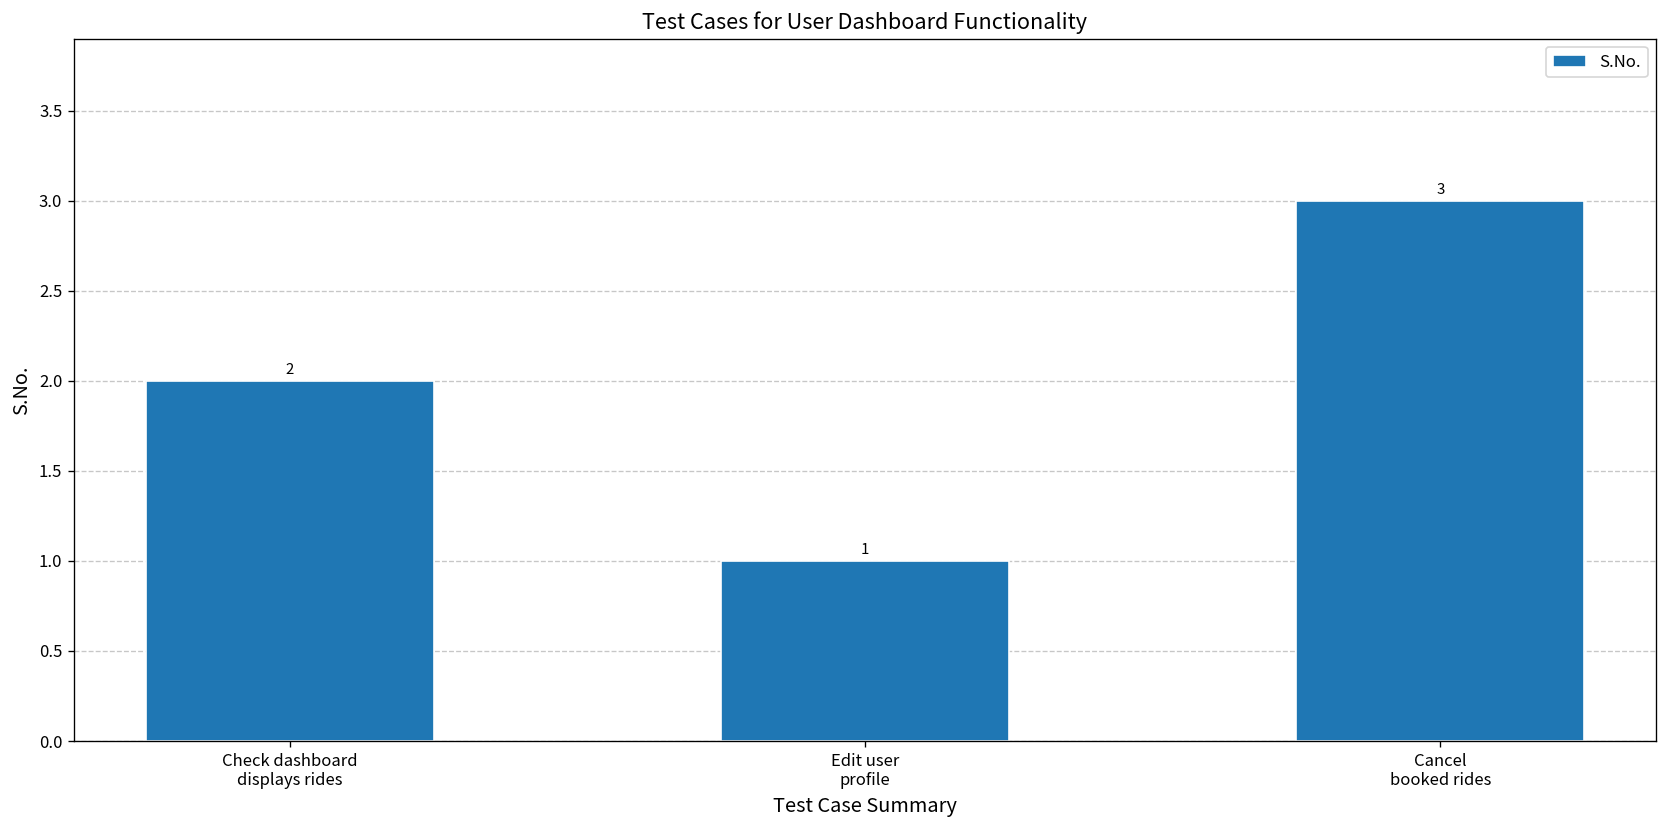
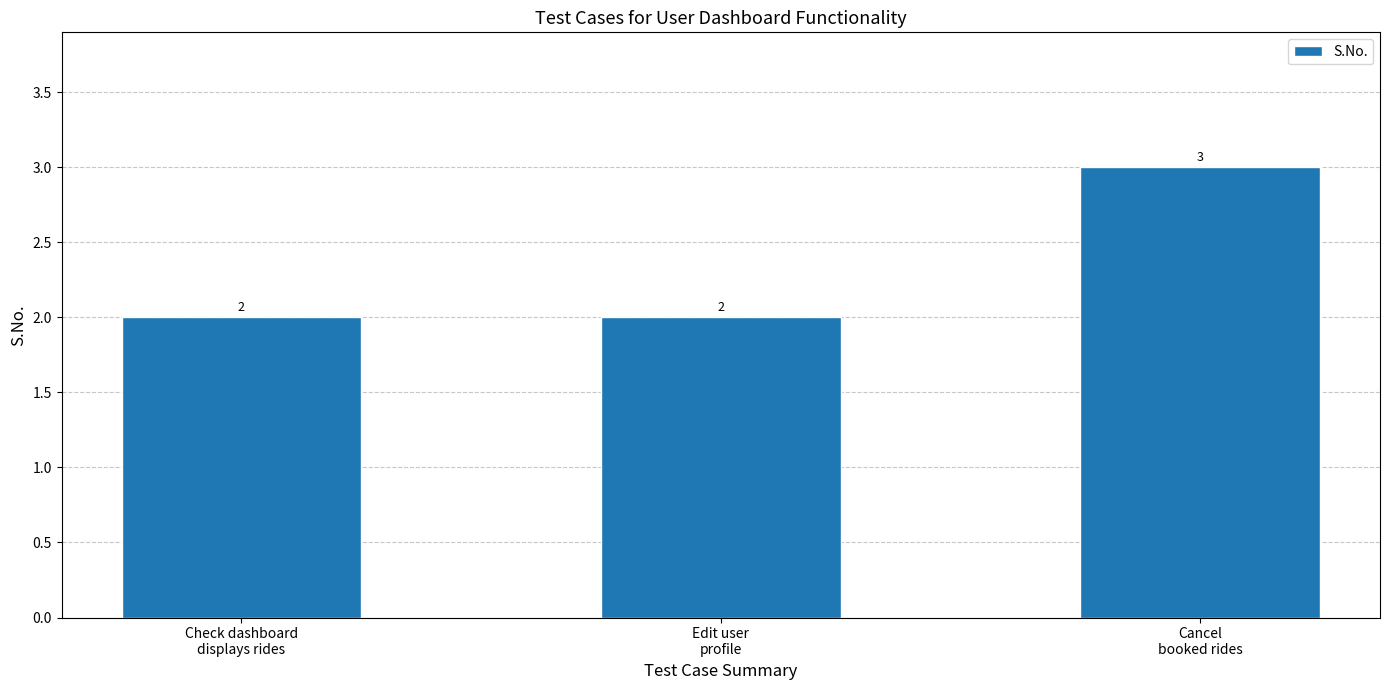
  {
    "Check dashboard displays rides": 2,
-   "Edit user profile": 1,
+   "Edit user profile": 2,
    "Cancel booked rides": 3
  }
